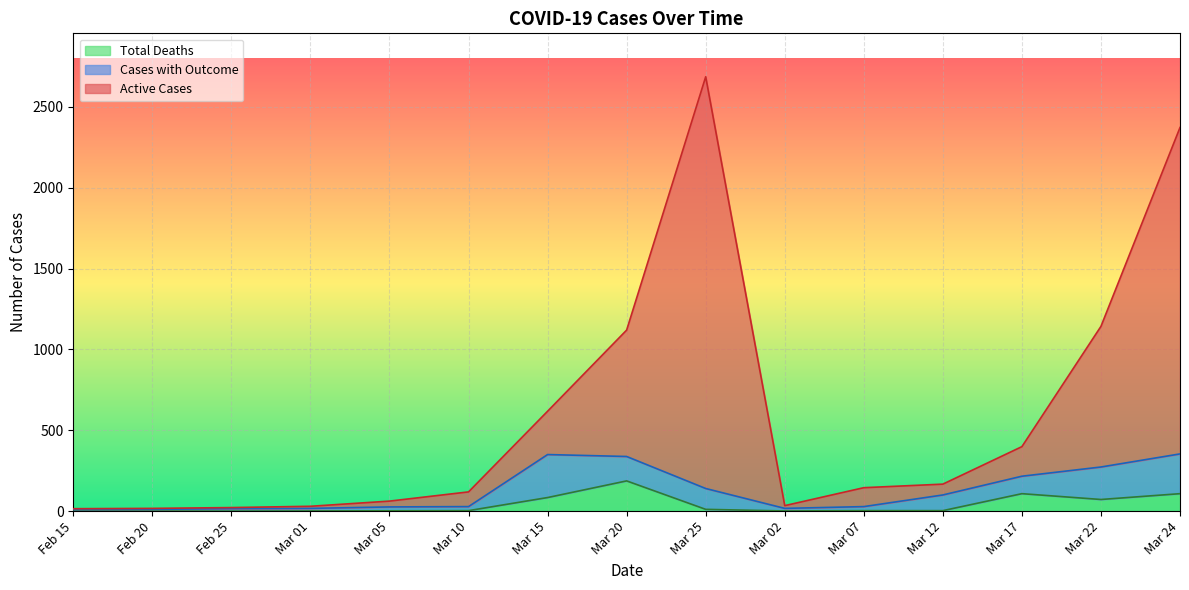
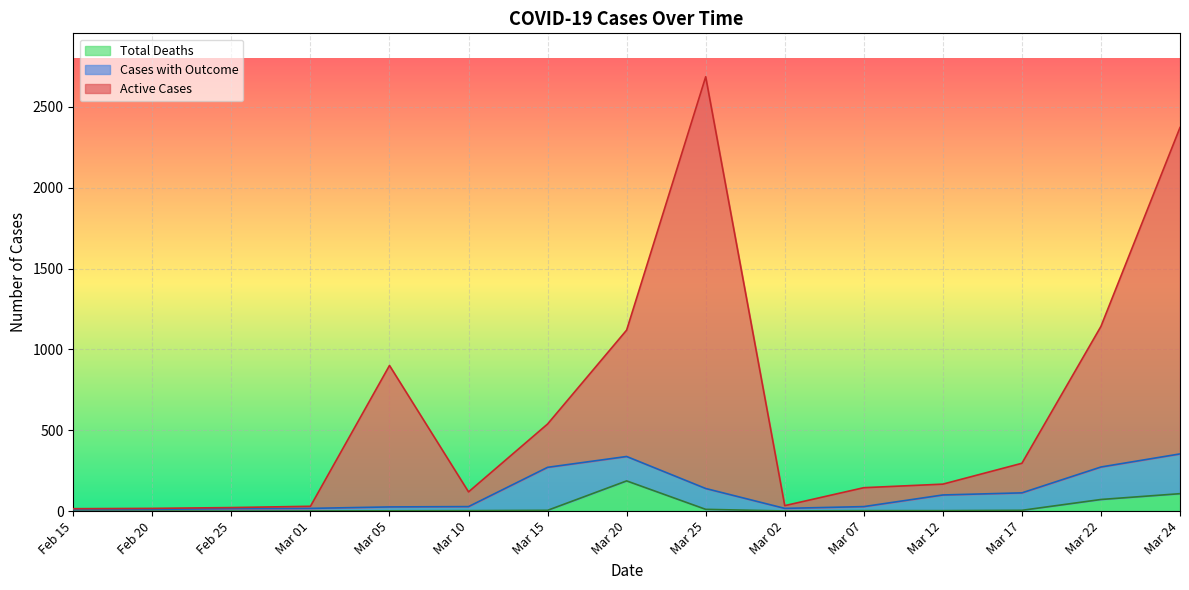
  {
    "Total Deaths": {
      "Mar 01": 0,
      "Mar 05": 0,
      "Mar 10": 0,
-     "Mar 15": 80,
+     "Mar 15": 10,
      "Mar 20": 190,
      "Mar 25": 10,
      "Mar 02": 0,
      "Mar 07": 0,
      "Mar 12": 0,
-     "Mar 17": 110,
+     "Mar 17": 10,
      "Mar 22": 70,
      "Mar 24": 110
    },
    "Cases with Outcome": {
      "Mar 05": 20,
      "Mar 10": 30,
      "Mar 15": 270,
      "Mar 20": 150,
      "Mar 25": 130,
      "Mar 02": 20,
      "Mar 07": 30,
      "Mar 12": 100,
      "Mar 17": 110,
      "Mar 22": 200,
      "Mar 24": 250
    },
    "Active Cases": {
-     "Mar 05": 40,
+     "Mar 05": 880,
      "Mar 10": 90,
      "Mar 15": 270,
      "Mar 20": 780,
      "Mar 25": 2550,
      "Mar 02": 20,
      "Mar 07": 120,
      "Mar 12": 70,
      "Mar 17": 180,
      "Mar 22": 870,
      "Mar 24": 2020
    }
  }
